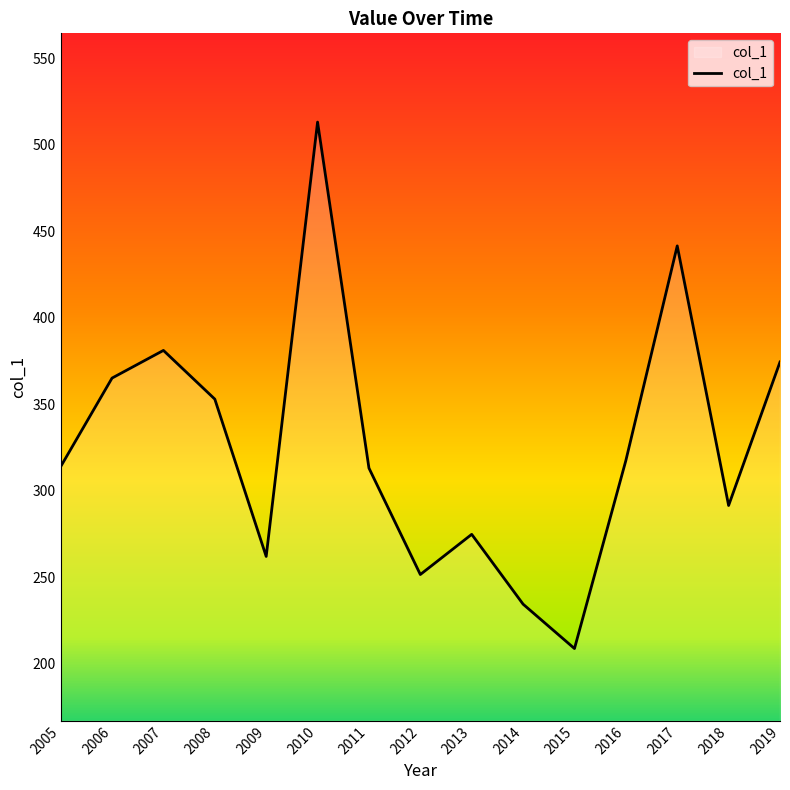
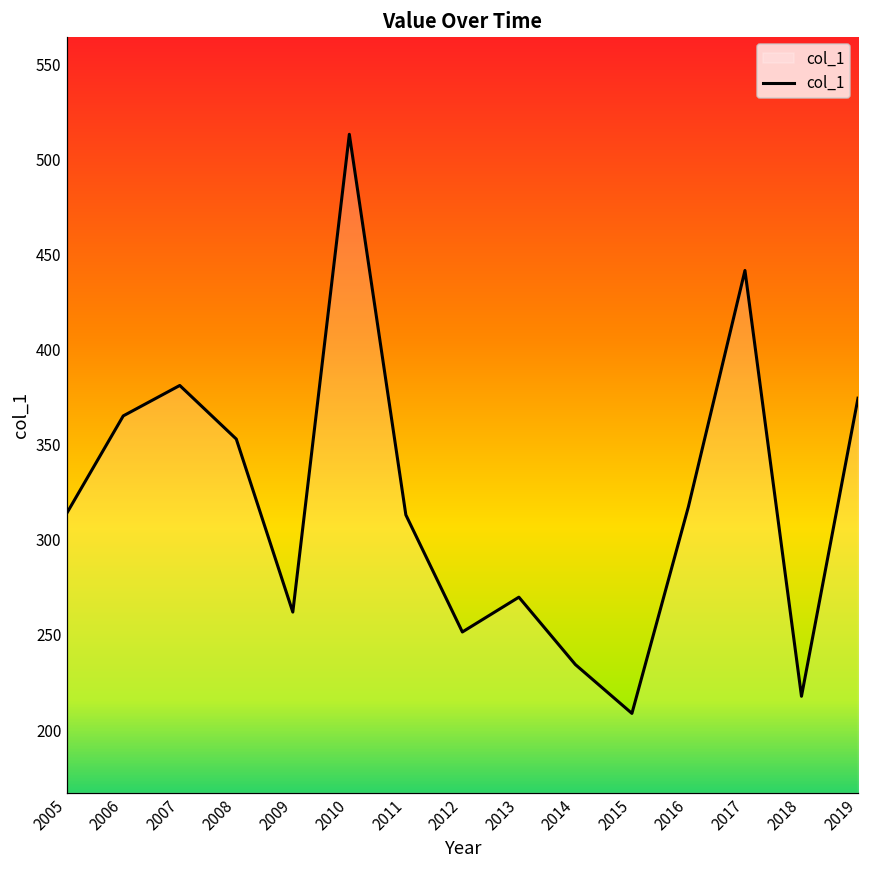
  {
    "2005": 314,
    "2006": 365,
    "2007": 381,
    "2008": 353,
    "2009": 262,
    "2010": 513,
    "2011": 313,
    "2012": 252,
-   "2013": 275,
+   "2013": 270,
    "2014": 234,
    "2015": 209,
    "2016": 317,
    "2017": 442,
-   "2018": 291,
+   "2018": 218,
    "2019": 374
  }
